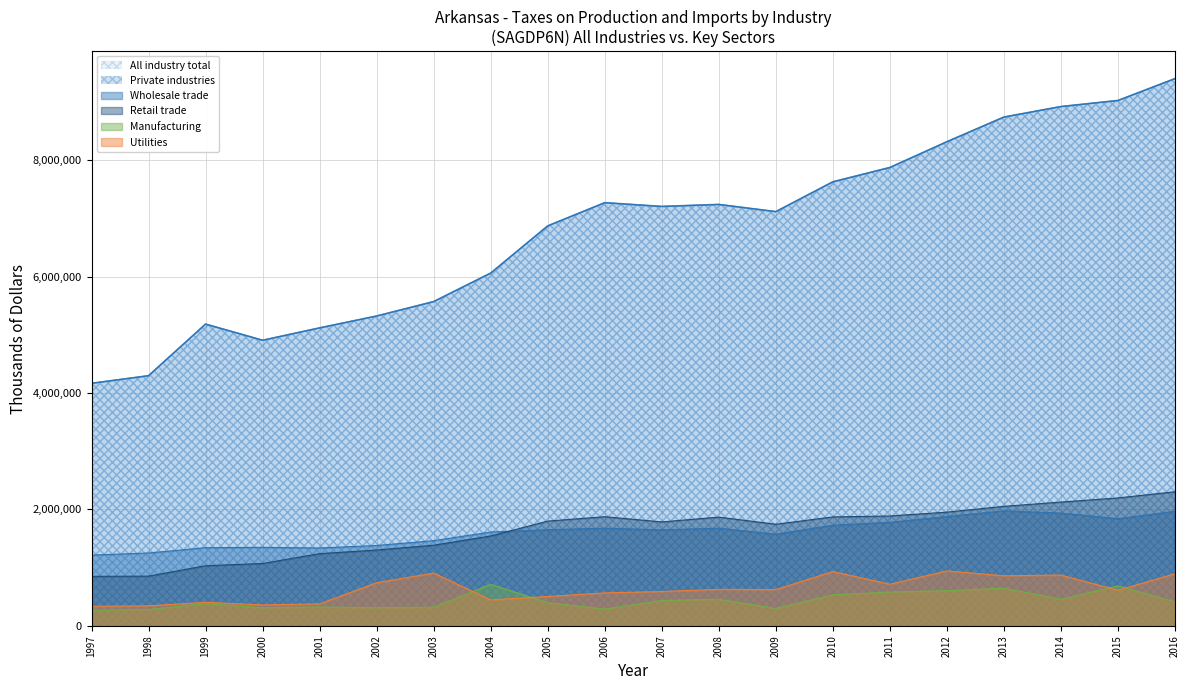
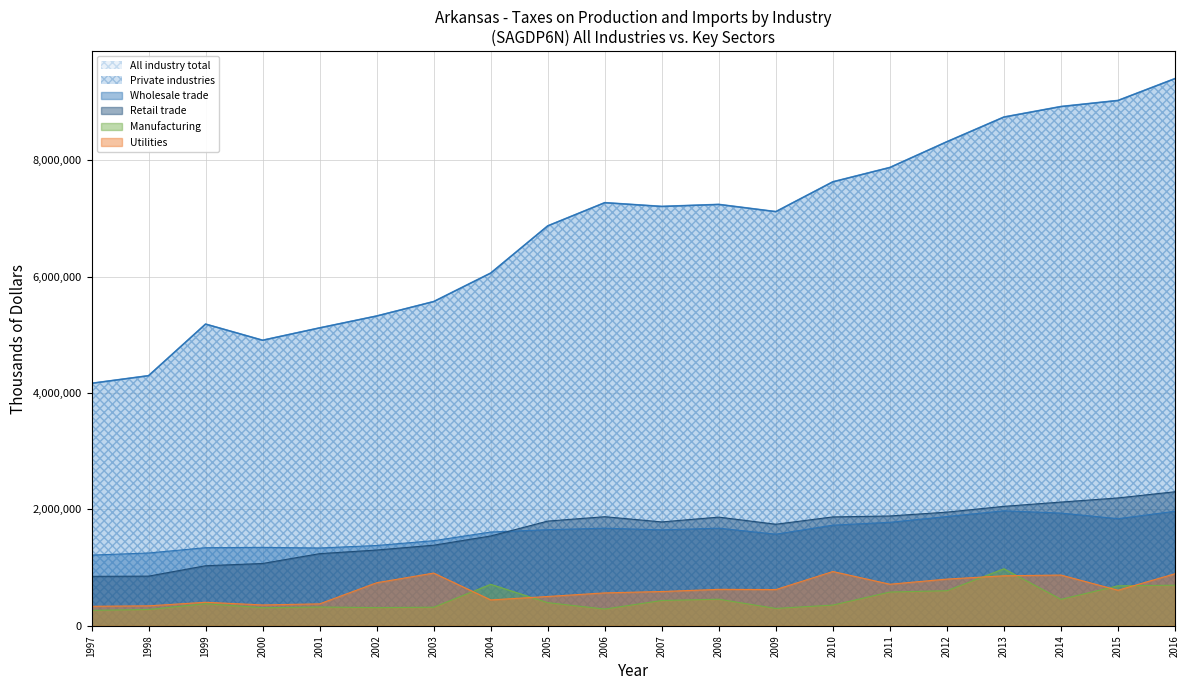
  {
    "Manufacturing": {
      "1997": "300,000",
      "1998": "300,000",
      "2000": "300,000",
      "2001": "300,000",
      "2002": "300,000",
      "2003": "300,000",
      "2004": "700,000",
      "2005": "400,000",
      "2006": "300,000",
      "2007": "400,000",
      "2008": "500,000",
      "2009": "300,000",
-     "2010": "500,000",
+     "2010": "400,000",
      "2011": "600,000",
      "2012": "600,000",
-     "2013": "600,000",
+     "2013": "1,000,000",
      "2014": "500,000",
      "2015": "700,000",
-     "2016": "400,000"
+     "2016": "700,000"
    },
    "Utilities": {
      "1997": "300,000",
      "1998": "300,000",
      "2000": "400,000",
      "2001": "400,000",
      "2002": "700,000",
      "2003": "900,000",
      "2004": "400,000",
      "2005": "500,000",
      "2006": "600,000",
      "2007": "600,000",
      "2008": "600,000",
      "2009": "600,000",
      "2010": "900,000",
      "2011": "700,000",
-     "2012": "900,000",
+     "2012": "800,000",
      "2013": "900,000",
      "2014": "900,000",
      "2015": "600,000",
      "2016": "900,000"
    }
  }
